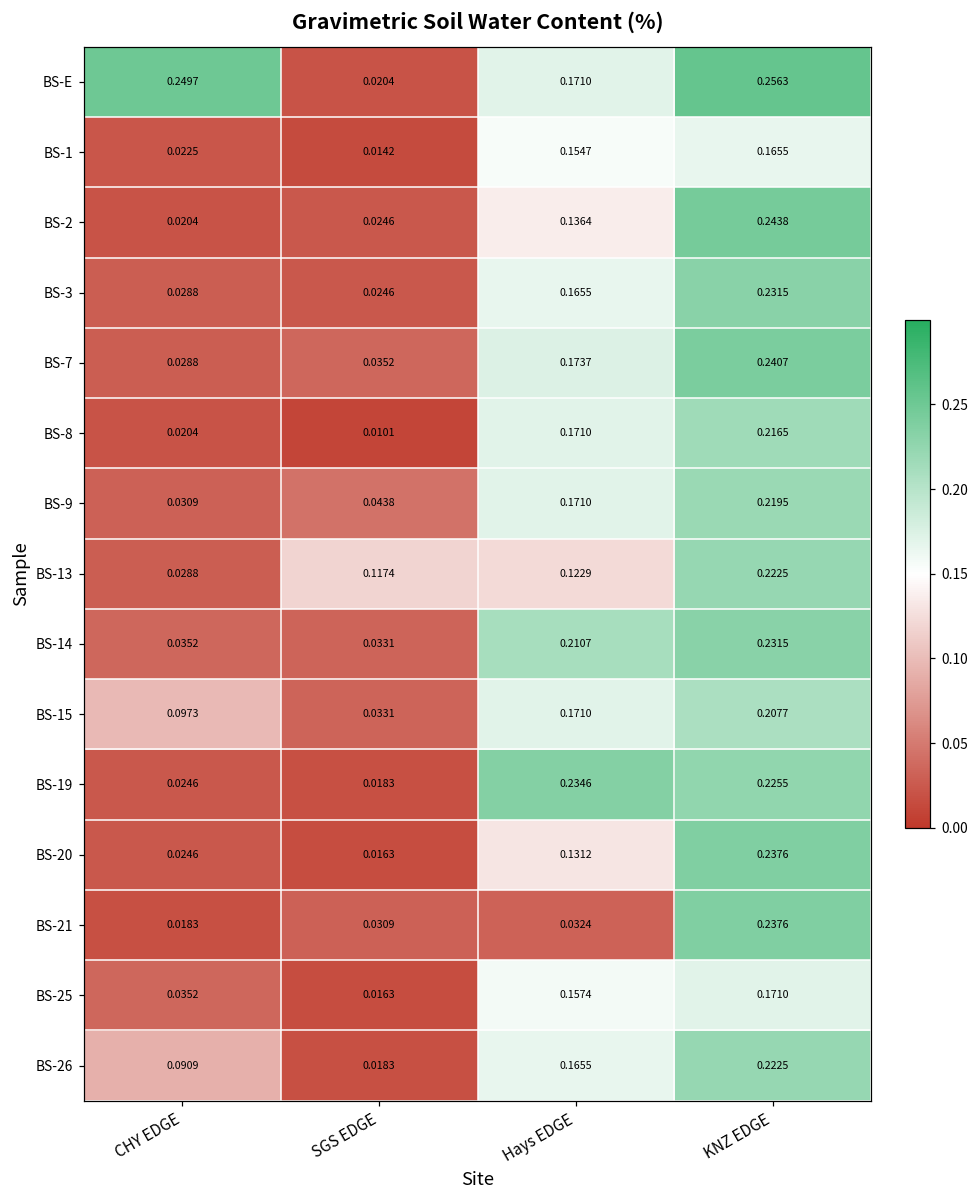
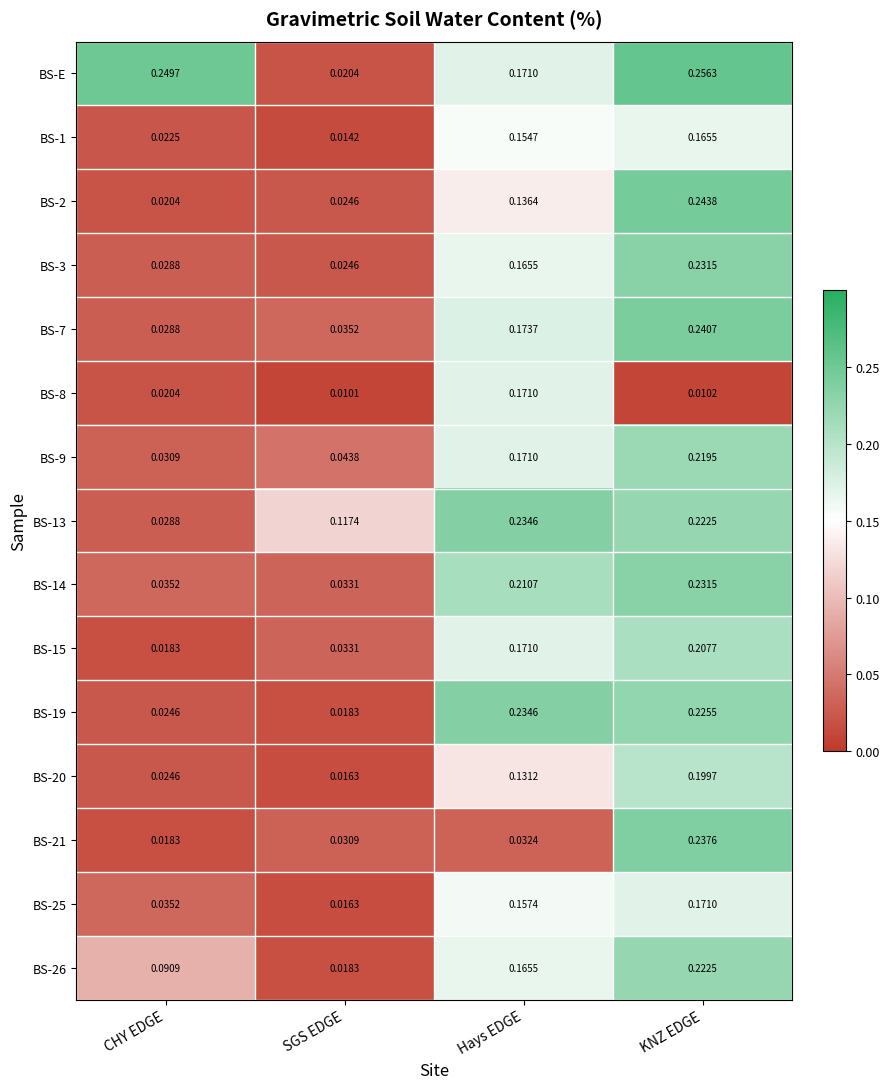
  {
    "BS-E": {
      "CHY EDGE": 0.2497,
      "SGS EDGE": 0.0204,
      "Hays EDGE": 0.1710,
      "KNZ EDGE": 0.2563
    },
    "BS-1": {
      "CHY EDGE": 0.0225,
      "SGS EDGE": 0.0142,
      "Hays EDGE": 0.1547,
      "KNZ EDGE": 0.1655
    },
    "BS-2": {
      "CHY EDGE": 0.0204,
      "SGS EDGE": 0.0246,
      "Hays EDGE": 0.1364,
      "KNZ EDGE": 0.2438
    },
    "BS-3": {
      "CHY EDGE": 0.0288,
      "SGS EDGE": 0.0246,
      "Hays EDGE": 0.1655,
      "KNZ EDGE": 0.2315
    },
    "BS-7": {
      "CHY EDGE": 0.0288,
      "SGS EDGE": 0.0352,
      "Hays EDGE": 0.1737,
      "KNZ EDGE": 0.2407
    },
    "BS-8": {
      "CHY EDGE": 0.0204,
      "SGS EDGE": 0.0101,
      "Hays EDGE": 0.1710,
-     "KNZ EDGE": 0.2165
+     "KNZ EDGE": 0.0102
    },
    "BS-9": {
      "CHY EDGE": 0.0309,
      "SGS EDGE": 0.0438,
      "Hays EDGE": 0.1710,
      "KNZ EDGE": 0.2195
    },
    "BS-13": {
      "CHY EDGE": 0.0288,
      "SGS EDGE": 0.1174,
-     "Hays EDGE": 0.1229,
+     "Hays EDGE": 0.2346,
      "KNZ EDGE": 0.2225
    },
    "BS-14": {
      "CHY EDGE": 0.0352,
      "SGS EDGE": 0.0331,
      "Hays EDGE": 0.2107,
      "KNZ EDGE": 0.2315
    },
    "BS-15": {
-     "CHY EDGE": 0.0973,
+     "CHY EDGE": 0.0183,
      "SGS EDGE": 0.0331,
      "Hays EDGE": 0.1710,
      "KNZ EDGE": 0.2077
    },
    "BS-19": {
      "CHY EDGE": 0.0246,
      "SGS EDGE": 0.0183,
      "Hays EDGE": 0.2346,
      "KNZ EDGE": 0.2255
    },
    "BS-20": {
      "CHY EDGE": 0.0246,
      "SGS EDGE": 0.0163,
      "Hays EDGE": 0.1312,
-     "KNZ EDGE": 0.2376
+     "KNZ EDGE": 0.1997
    },
    "BS-21": {
      "CHY EDGE": 0.0183,
      "SGS EDGE": 0.0309,
      "Hays EDGE": 0.0324,
      "KNZ EDGE": 0.2376
    },
    "BS-25": {
      "CHY EDGE": 0.0352,
      "SGS EDGE": 0.0163,
      "Hays EDGE": 0.1574,
      "KNZ EDGE": 0.1710
    },
    "BS-26": {
      "CHY EDGE": 0.0909,
      "SGS EDGE": 0.0183,
      "Hays EDGE": 0.1655,
      "KNZ EDGE": 0.2225
    }
  }
